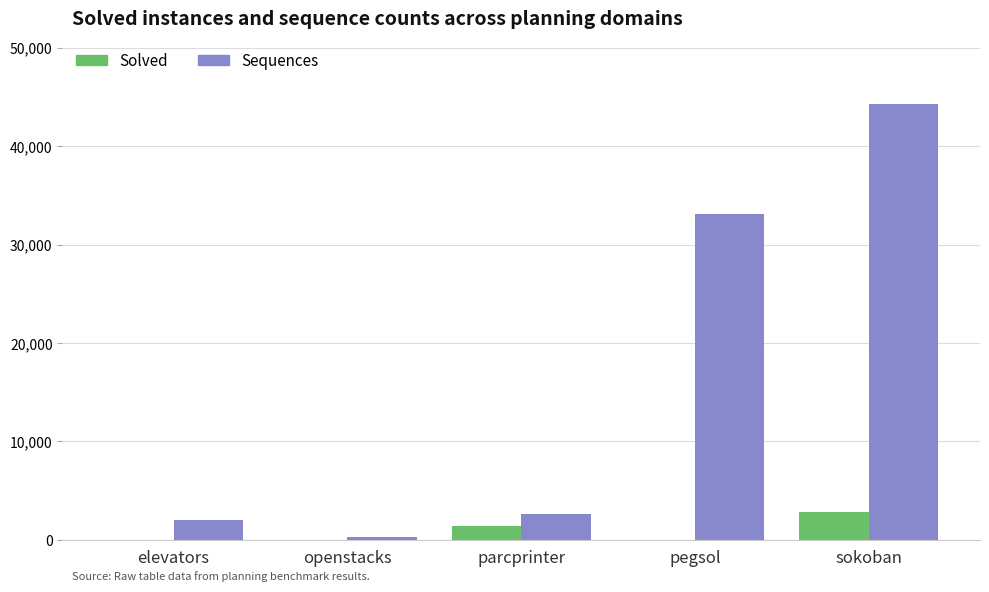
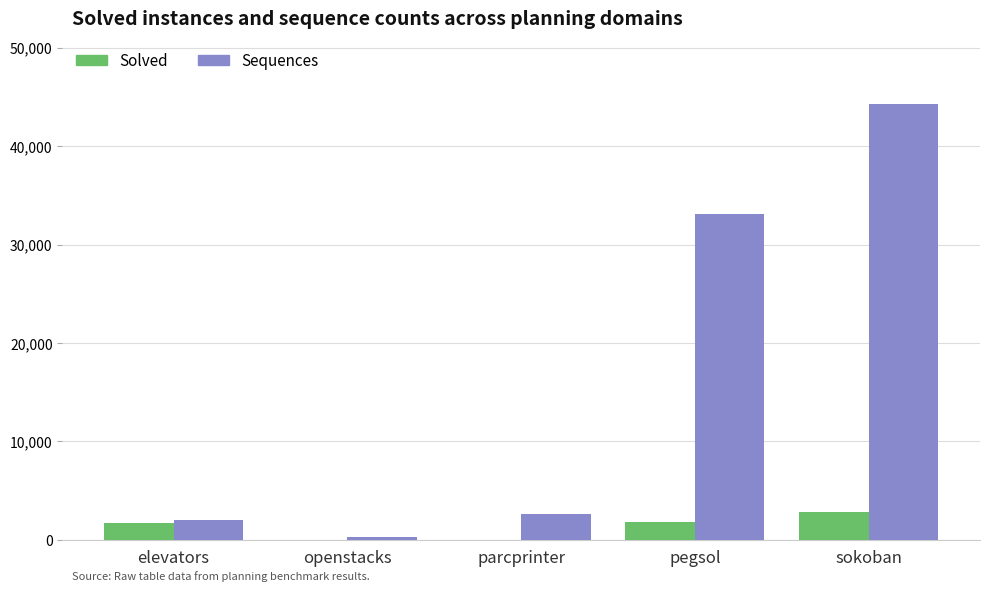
  {
    "Solved": {
-     "elevators": "0",
-     "parcprinter": "1,000",
-     "pegsol": "0",
+     "elevators": "2,000",
+     "parcprinter": "0",
+     "pegsol": "2,000",
      "sokoban": "3,000"
    },
    "Sequences": {
      "elevators": "2,000",
      "openstacks": "0",
      "parcprinter": "3,000",
      "pegsol": "33,000",
      "sokoban": "44,000"
    }
  }
